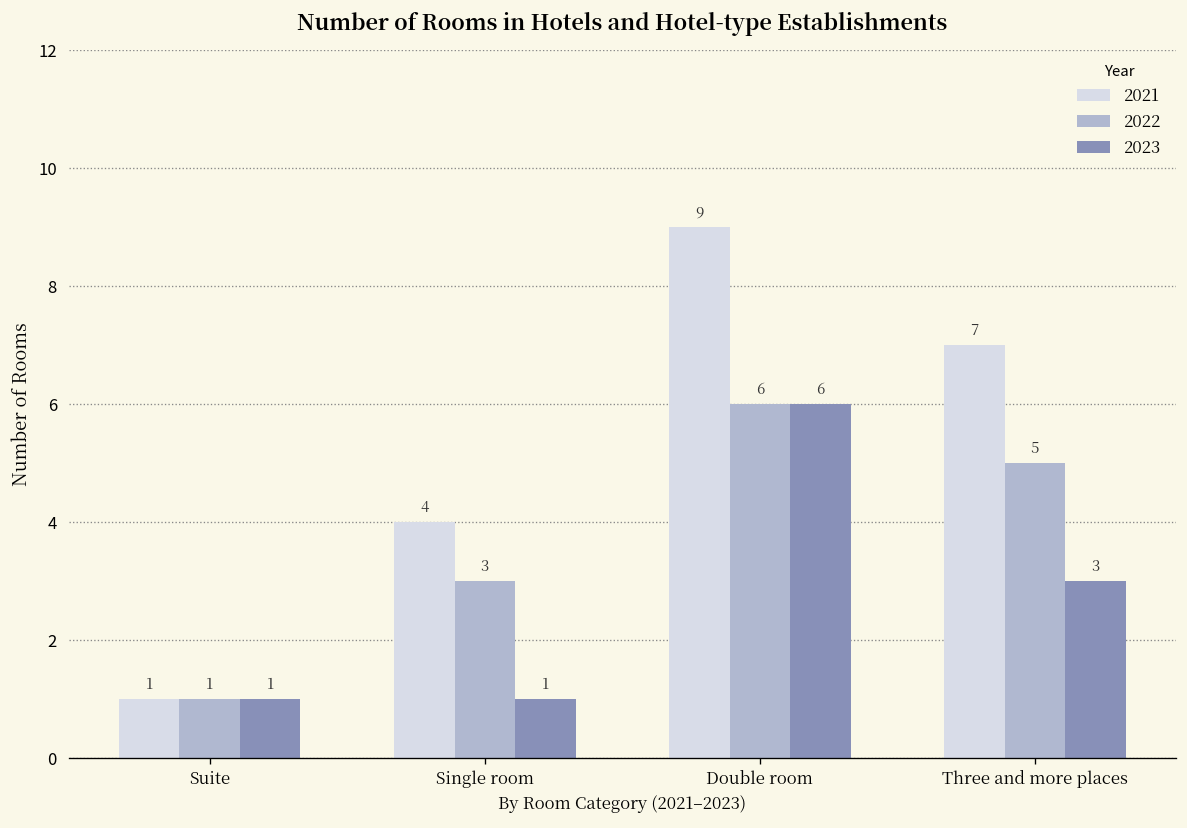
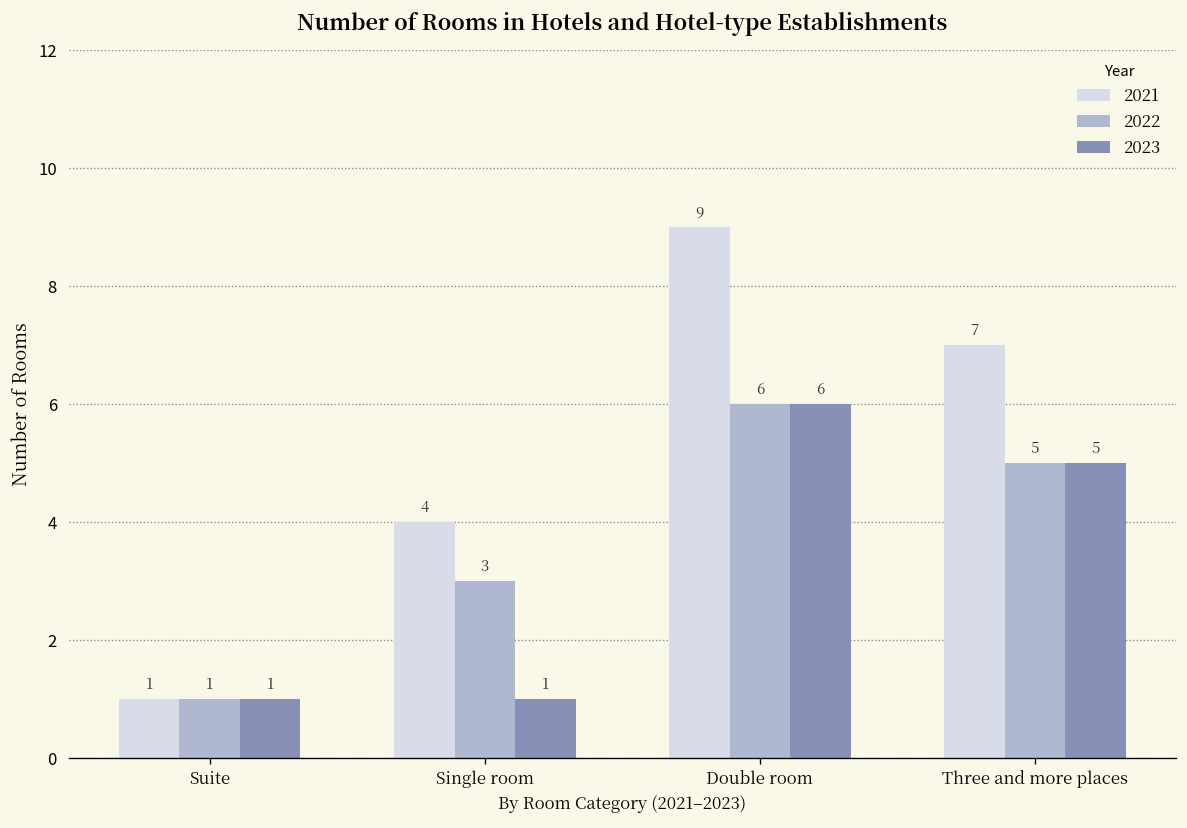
  {
    "2023": {
      "Suite": 1,
      "Single room": 1,
      "Double room": 6,
-     "Three and more places": 3
+     "Three and more places": 5
    }
  }
